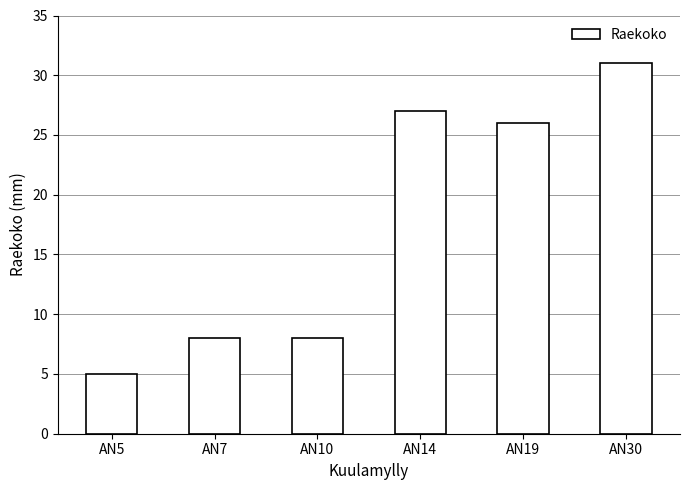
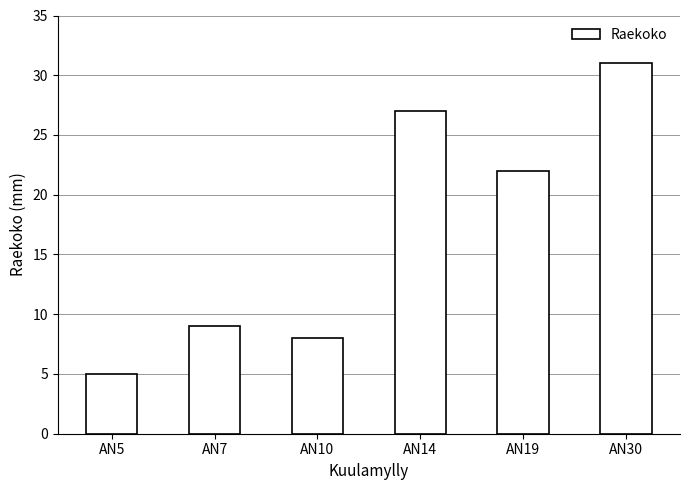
  {
    "AN5": 5,
-   "AN7": 8,
+   "AN7": 9,
    "AN10": 8,
    "AN14": 27,
-   "AN19": 26,
+   "AN19": 22,
    "AN30": 31
  }
